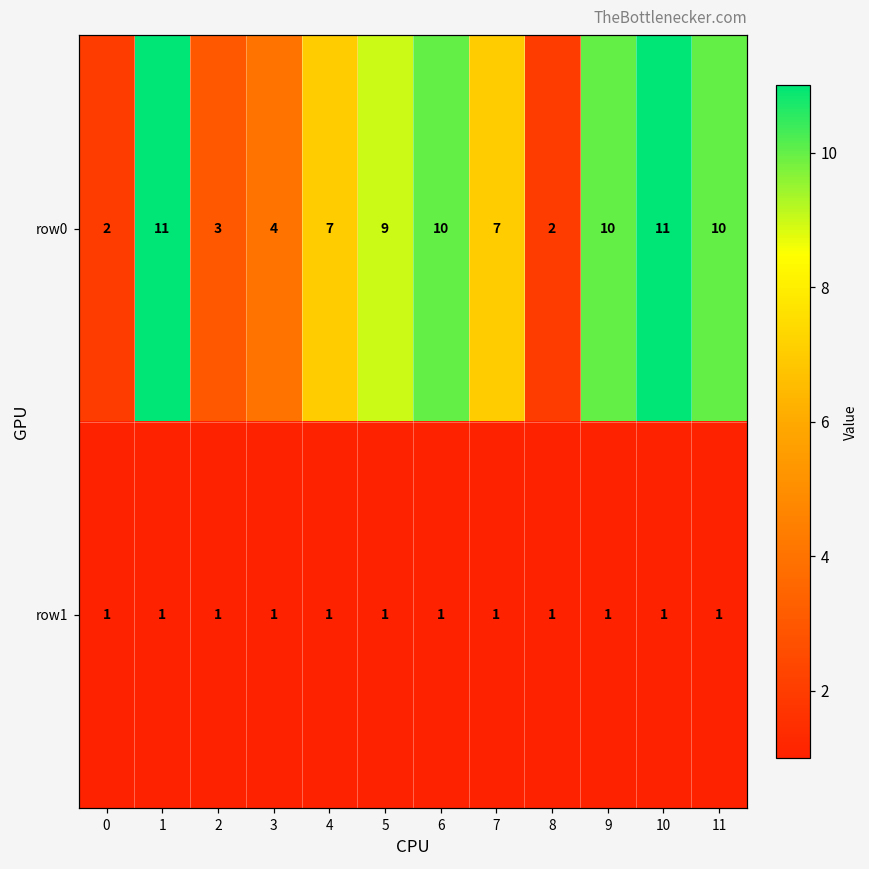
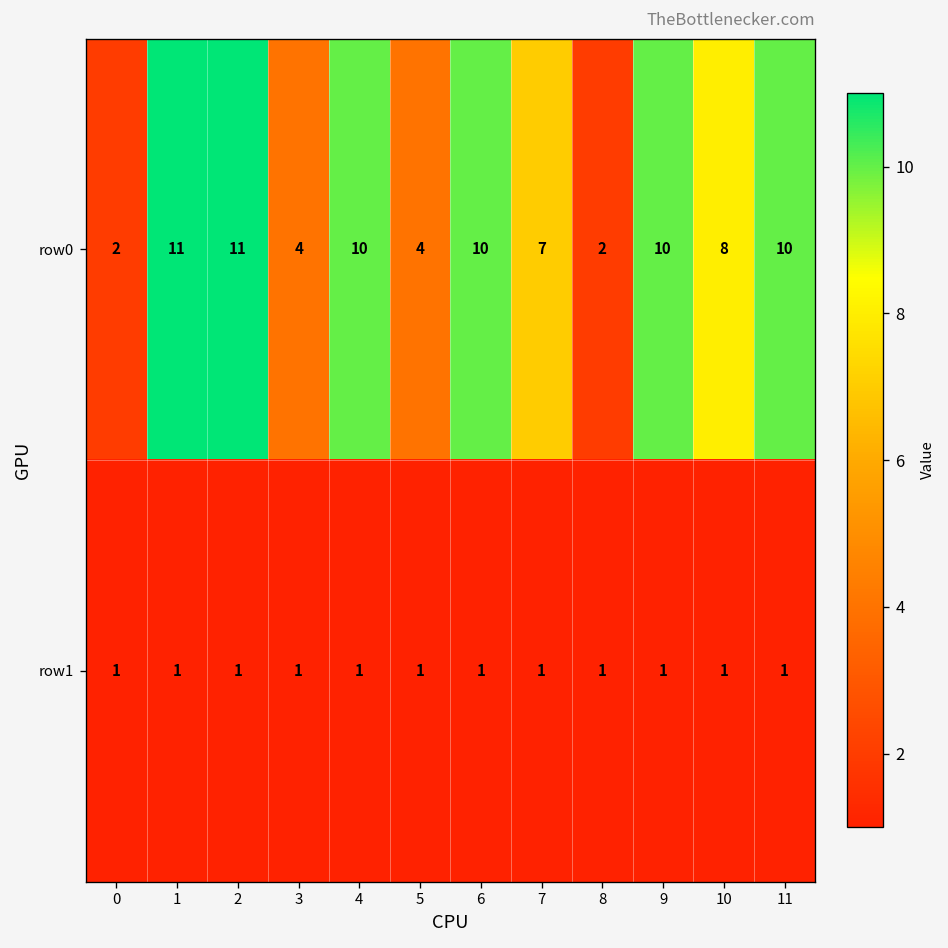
  {
    "row0": {
      "0": 2,
      "1": 11,
-     "2": 3,
+     "2": 11,
      "3": 4,
-     "4": 7,
-     "5": 9,
+     "4": 10,
+     "5": 4,
      "6": 10,
      "7": 7,
      "8": 2,
      "9": 10,
-     "10": 11,
+     "10": 8,
      "11": 10
    },
    "row1": {
      "0": 1,
      "1": 1,
      "2": 1,
      "3": 1,
      "4": 1,
      "5": 1,
      "6": 1,
      "7": 1,
      "8": 1,
      "9": 1,
      "10": 1,
      "11": 1
    }
  }
